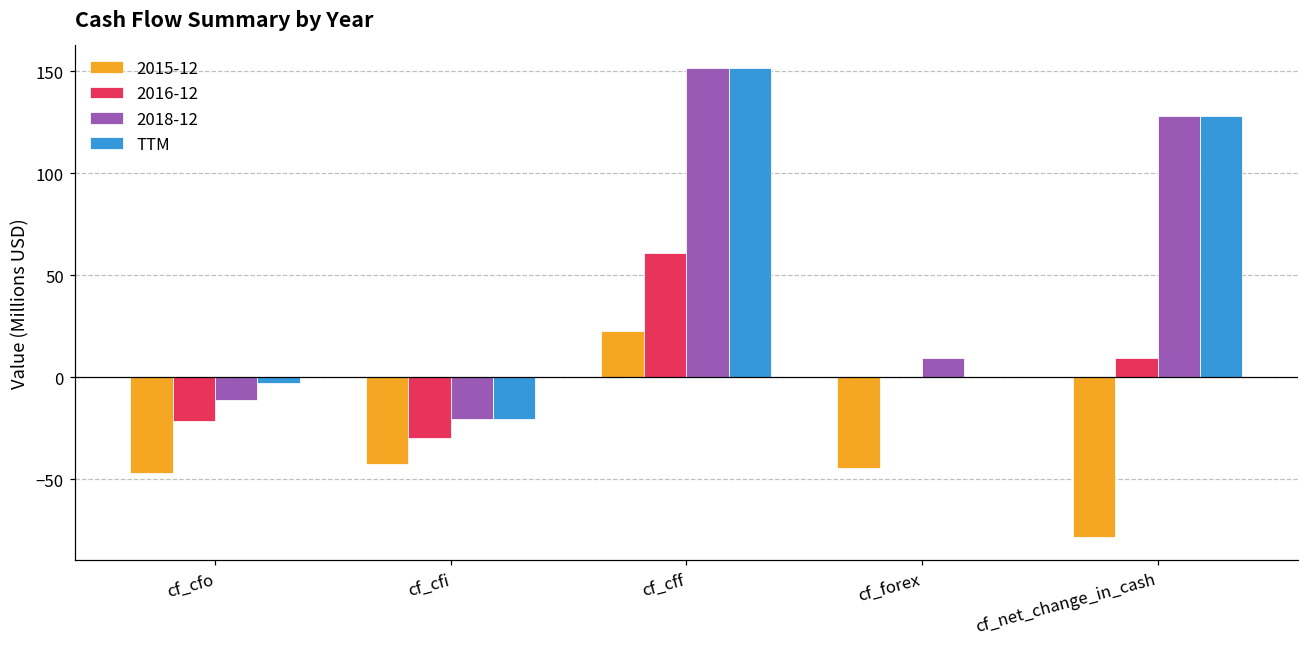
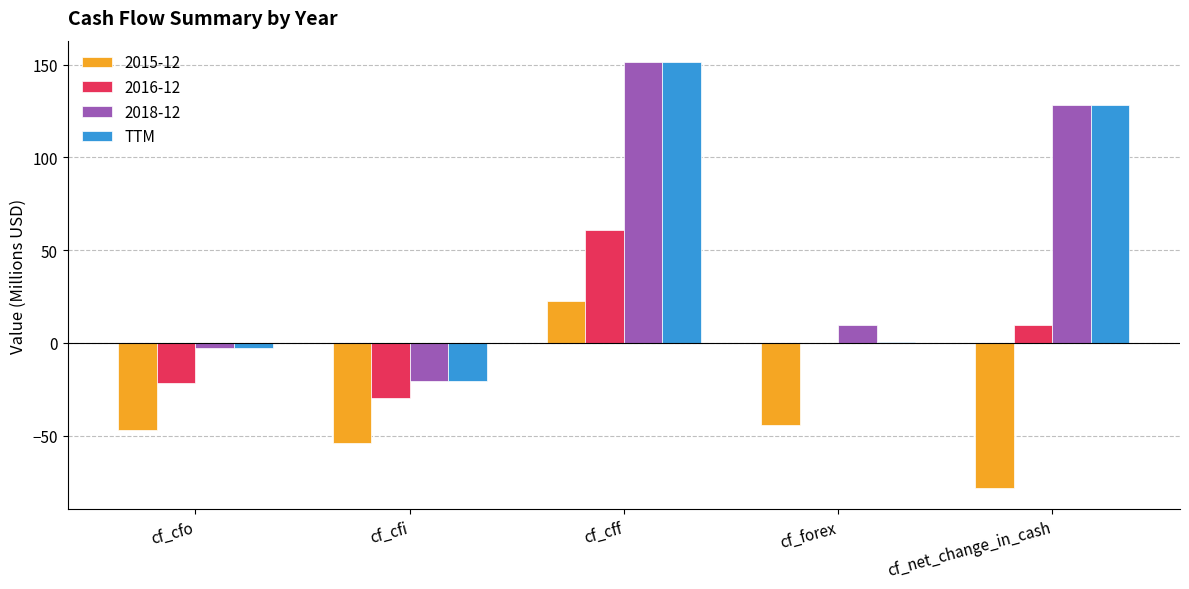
  {
    "2015-12": {
      "cf_cfo": -47,
-     "cf_cfi": -43,
+     "cf_cfi": -54,
      "cf_cff": 22,
      "cf_forex": -45,
      "cf_net_change_in_cash": -78
    },
    "2016-12": {
      "cf_cfo": -22,
      "cf_cfi": -30,
      "cf_cff": 61,
      "cf_net_change_in_cash": 10
    },
    "2018-12": {
-     "cf_cfo": -11,
+     "cf_cfo": -3,
      "cf_cfi": -20,
      "cf_cff": 151,
      "cf_forex": 9,
      "cf_net_change_in_cash": 128
    },
    "TTM": {
      "cf_cfo": -3,
      "cf_cfi": -20,
      "cf_cff": 151,
      "cf_net_change_in_cash": 128
    }
  }
